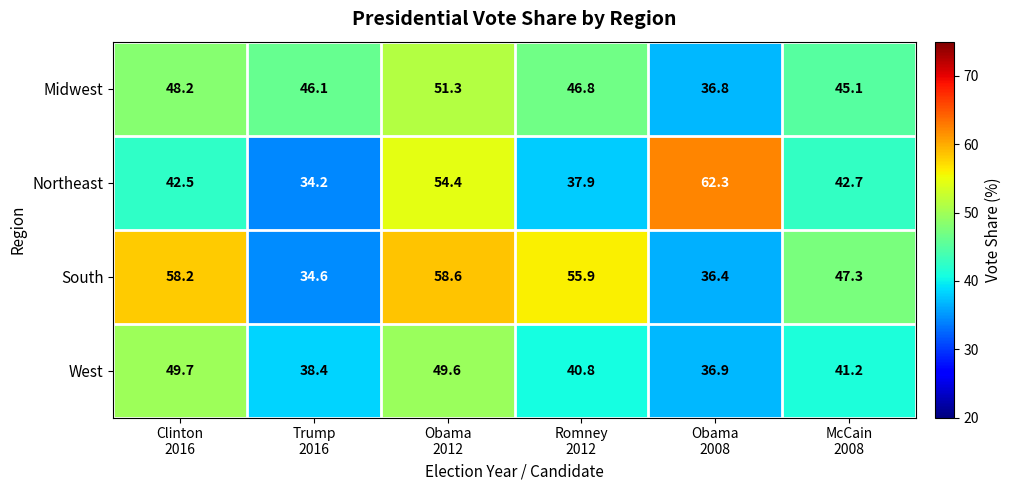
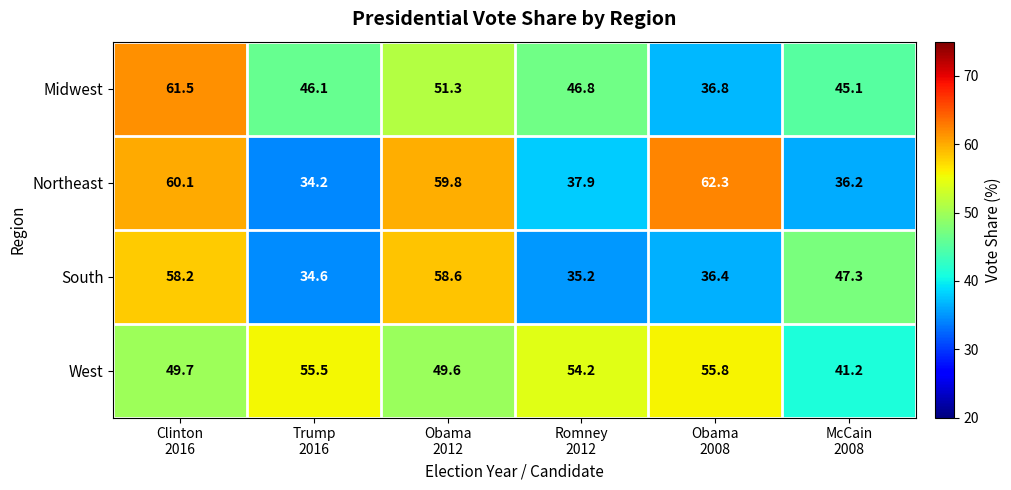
  {
    "Midwest": {
-     "Clinton 2016": 48.2,
+     "Clinton 2016": 61.5,
      "Trump 2016": 46.1,
      "Obama 2012": 51.3,
      "Romney 2012": 46.8,
      "Obama 2008": 36.8,
      "McCain 2008": 45.1
    },
    "Northeast": {
-     "Clinton 2016": 42.5,
+     "Clinton 2016": 60.1,
      "Trump 2016": 34.2,
-     "Obama 2012": 54.4,
+     "Obama 2012": 59.8,
      "Romney 2012": 37.9,
      "Obama 2008": 62.3,
-     "McCain 2008": 42.7
+     "McCain 2008": 36.2
    },
    "South": {
      "Clinton 2016": 58.2,
      "Trump 2016": 34.6,
      "Obama 2012": 58.6,
-     "Romney 2012": 55.9,
+     "Romney 2012": 35.2,
      "Obama 2008": 36.4,
      "McCain 2008": 47.3
    },
    "West": {
      "Clinton 2016": 49.7,
-     "Trump 2016": 38.4,
+     "Trump 2016": 55.5,
      "Obama 2012": 49.6,
-     "Romney 2012": 40.8,
-     "Obama 2008": 36.9,
+     "Romney 2012": 54.2,
+     "Obama 2008": 55.8,
      "McCain 2008": 41.2
    }
  }
